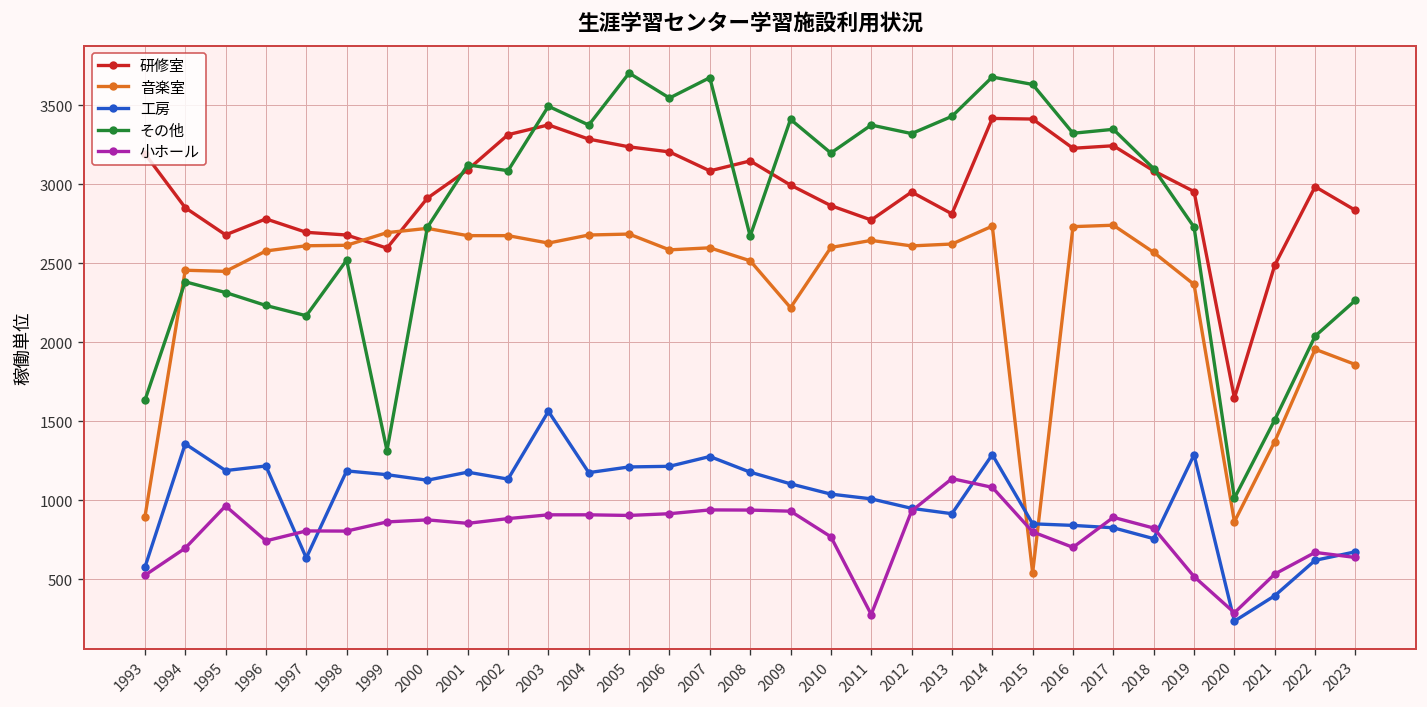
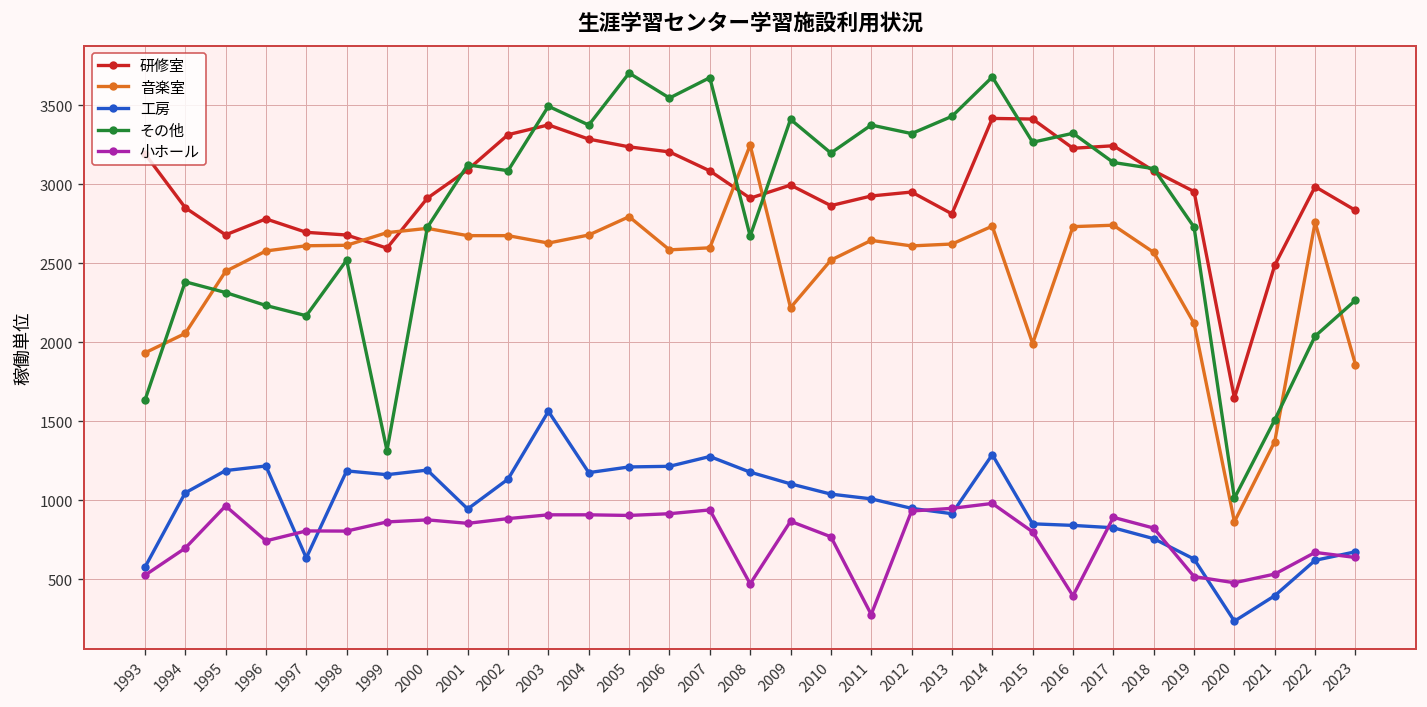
  {
    "研修室": {
      "1994": 2850,
      "1995": 2680,
      "1996": 2780,
      "1997": 2700,
      "1998": 2680,
      "1999": 2600,
      "2000": 2910,
      "2001": 3090,
      "2002": 3310,
      "2003": 3380,
      "2004": 3290,
      "2005": 3240,
      "2006": 3200,
      "2007": 3080,
-     "2008": 3150,
+     "2008": 2910,
      "2009": 2990,
      "2010": 2860,
-     "2011": 2770,
+     "2011": 2930,
      "2012": 2950,
      "2013": 2810,
      "2014": 3420,
      "2015": 3410,
      "2016": 3230,
      "2017": 3240,
      "2019": 2950,
      "2020": 1650,
      "2021": 2490,
      "2022": 2980,
      "2023": 2830
    },
    "音楽室": {
-     "1993": 890,
-     "1994": 2460,
+     "1993": 1930,
+     "1994": 2060,
      "1995": 2450,
      "1996": 2580,
      "1997": 2610,
      "1998": 2610,
      "1999": 2690,
      "2001": 2670,
      "2002": 2670,
      "2003": 2630,
      "2004": 2680,
-     "2005": 2680,
+     "2005": 2790,
      "2006": 2580,
      "2007": 2600,
-     "2008": 2520,
+     "2008": 3250,
      "2009": 2220,
-     "2010": 2600,
+     "2010": 2520,
      "2011": 2640,
      "2012": 2610,
      "2013": 2620,
      "2014": 2730,
-     "2015": 540,
+     "2015": 1990,
      "2016": 2730,
      "2017": 2740,
      "2018": 2570,
-     "2019": 2370,
+     "2019": 2120,
      "2020": 860,
      "2021": 1370,
-     "2022": 1960,
+     "2022": 2760,
      "2023": 1860
    },
    "工房": {
      "1993": 570,
-     "1994": 1360,
+     "1994": 1050,
      "1995": 1190,
      "1996": 1220,
      "1997": 630,
      "1998": 1190,
      "1999": 1160,
-     "2000": 1130,
-     "2001": 1180,
+     "2000": 1190,
+     "2001": 940,
      "2002": 1130,
      "2003": 1560,
      "2004": 1170,
      "2005": 1210,
      "2006": 1210,
      "2007": 1280,
      "2008": 1180,
      "2009": 1100,
      "2010": 1040,
      "2011": 1010,
      "2013": 910,
      "2014": 1290,
      "2015": 850,
      "2016": 840,
      "2017": 830,
      "2018": 760,
-     "2019": 1290,
+     "2019": 630,
      "2020": 230,
      "2021": 400,
      "2022": 620,
      "2023": 670
    },
    "その他": {
      "1993": 1630,
      "1994": 2380,
      "1995": 2310,
      "1996": 2230,
      "1997": 2170,
      "1998": 2520,
      "1999": 1310,
      "2001": 3120,
      "2002": 3090,
      "2003": 3490,
      "2004": 3370,
      "2005": 3700,
      "2006": 3550,
      "2007": 3670,
      "2008": 2670,
      "2009": 3410,
      "2010": 3200,
      "2011": 3370,
      "2012": 3320,
      "2013": 3430,
      "2014": 3680,
-     "2015": 3630,
+     "2015": 3270,
      "2016": 3320,
-     "2017": 3350,
+     "2017": 3140,
      "2019": 2730,
      "2020": 1010,
      "2021": 1510,
      "2022": 2040,
      "2023": 2270
    },
    "小ホール": {
      "1993": 520,
      "1994": 700,
      "1995": 960,
      "1996": 740,
      "1997": 810,
      "1998": 800,
      "1999": 860,
      "2000": 880,
      "2001": 850,
      "2002": 880,
      "2003": 910,
      "2004": 910,
      "2005": 900,
      "2006": 910,
      "2007": 940,
-     "2008": 940,
-     "2009": 930,
+     "2008": 470,
+     "2009": 870,
      "2010": 770,
      "2011": 280,
-     "2013": 1140,
-     "2014": 1080,
+     "2013": 950,
+     "2014": 980,
      "2015": 800,
-     "2016": 700,
+     "2016": 390,
      "2017": 890,
      "2018": 820,
      "2019": 520,
-     "2020": 290,
+     "2020": 480,
      "2021": 530,
      "2022": 670,
      "2023": 640
    }
  }
